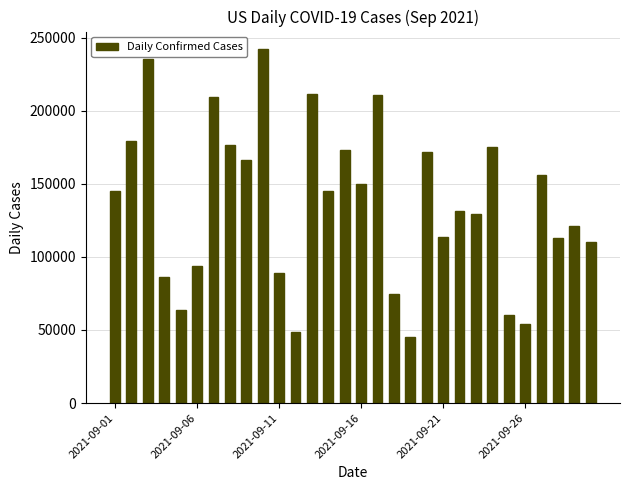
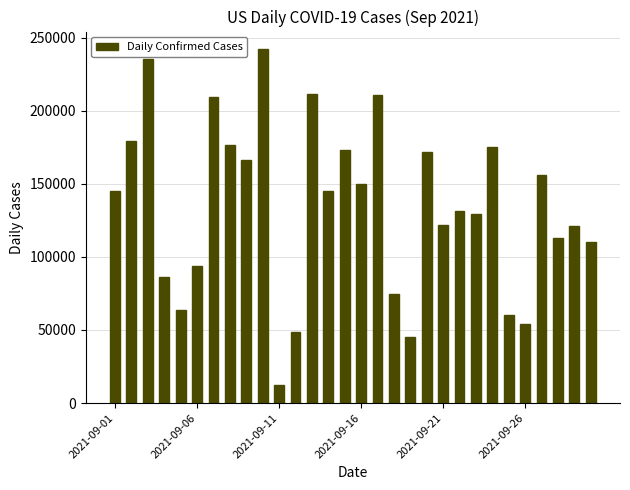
  {
    "2021-09-01": 145000,
    "2021-09-06": 94000,
-   "2021-09-11": 89000,
+   "2021-09-11": 12000,
    "2021-09-16": 150000,
-   "2021-09-21": 114000,
+   "2021-09-21": 122000,
    "2021-09-26": 54000
  }
